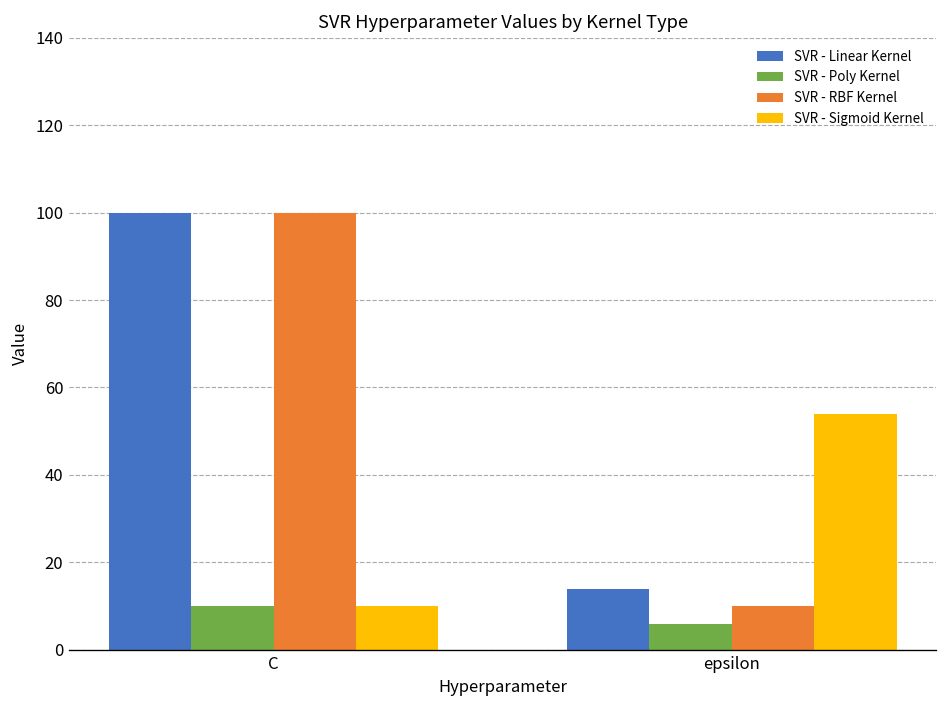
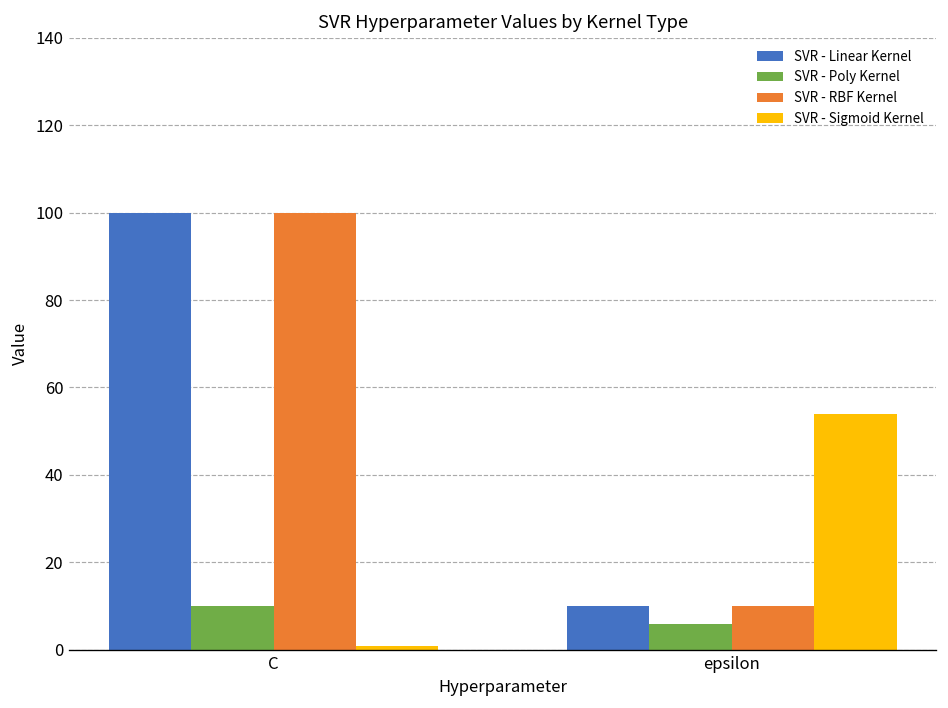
  {
    "SVR - Linear Kernel": {
      "C": 100,
-     "epsilon": 14
+     "epsilon": 10
    },
    "SVR - Poly Kernel": {
      "C": 10,
      "epsilon": 6
    },
    "SVR - RBF Kernel": {
      "C": 100,
      "epsilon": 10
    },
    "SVR - Sigmoid Kernel": {
-     "C": 10,
+     "C": 1,
      "epsilon": 54
    }
  }
